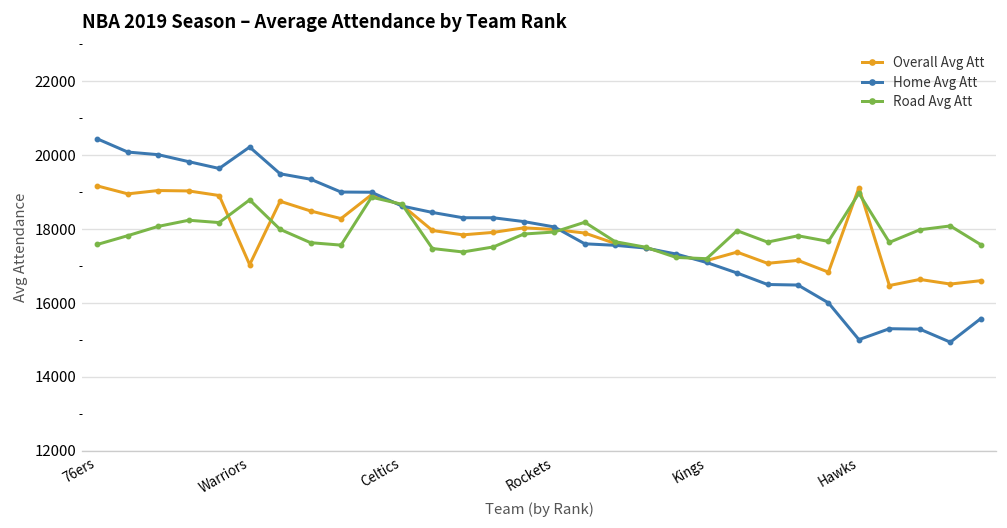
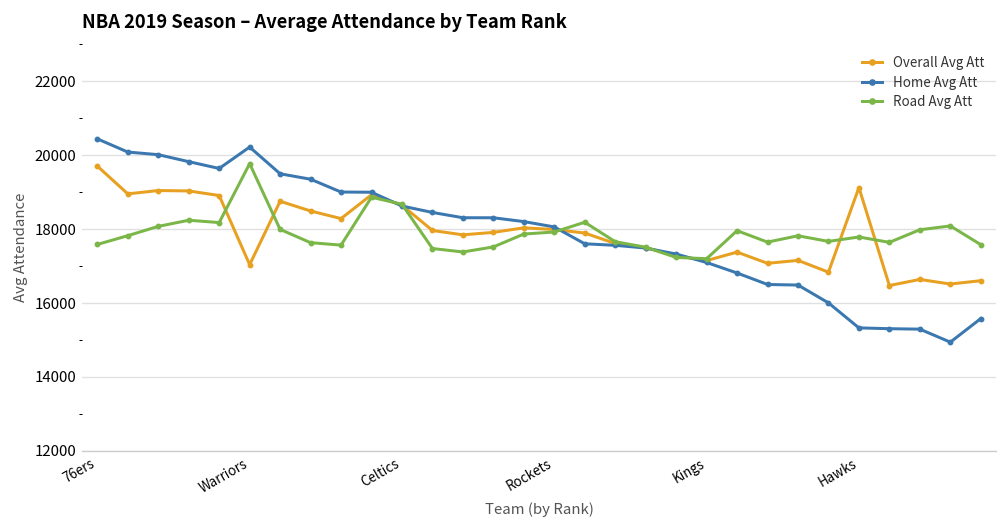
  {
    "Overall Avg Att": {
-     "76ers": 19200,
+     "76ers": 19700,
      "Warriors": 17000,
      "Hawks": 19100
    },
    "Home Avg Att": {
      "76ers": 20400,
      "Warriors": 20200,
-     "Hawks": 15000
+     "Hawks": 15300
    },
    "Road Avg Att": {
      "76ers": 17600,
-     "Warriors": 18800,
-     "Hawks": 19000
+     "Warriors": 19800,
+     "Hawks": 17800
    }
  }
